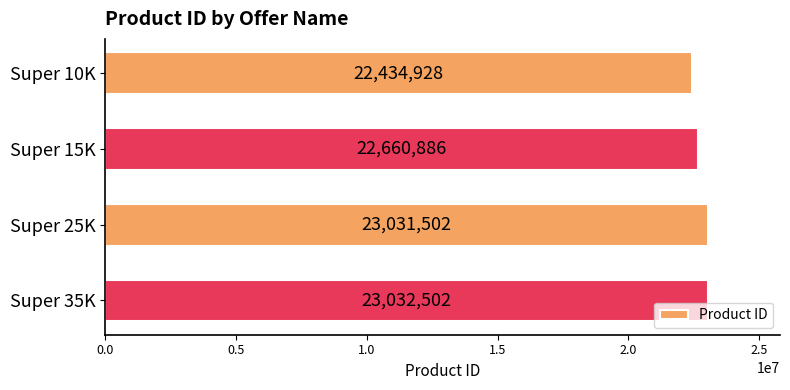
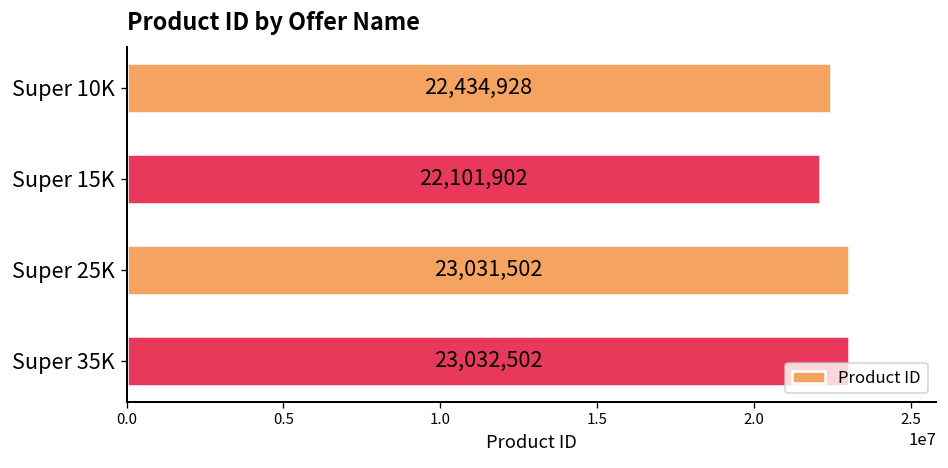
  {
    "Super 10K": "22,434,928",
-   "Super 15K": "22,660,886",
+   "Super 15K": "22,101,902",
    "Super 25K": "23,031,502",
    "Super 35K": "23,032,502"
  }
